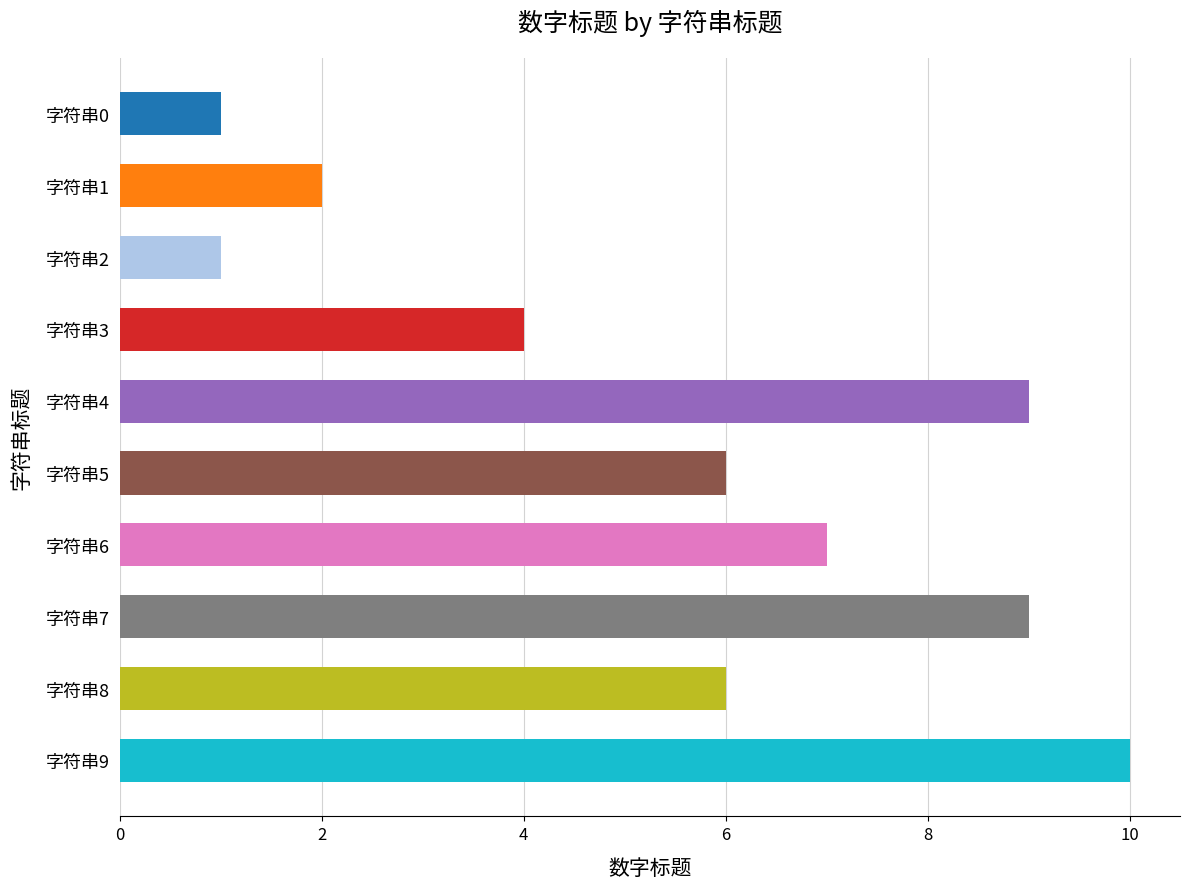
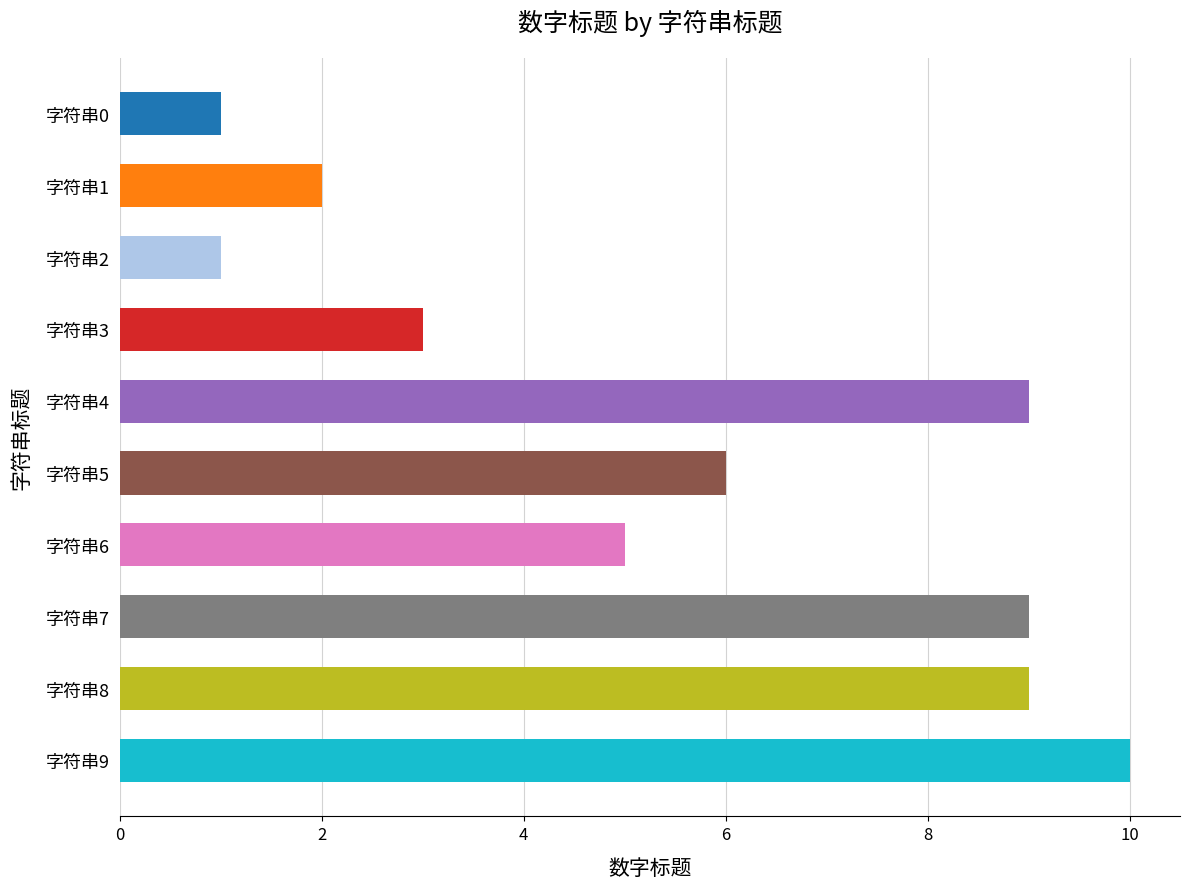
  {
    "字符串0": 1,
    "字符串1": 2,
    "字符串2": 1,
-   "字符串3": 4,
+   "字符串3": 3,
    "字符串4": 9,
    "字符串5": 6,
-   "字符串6": 7,
+   "字符串6": 5,
    "字符串7": 9,
-   "字符串8": 6,
+   "字符串8": 9,
    "字符串9": 10
  }
